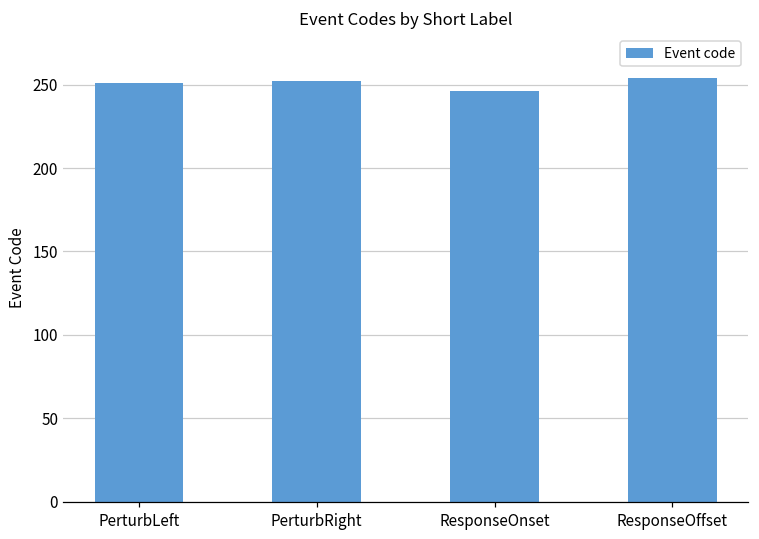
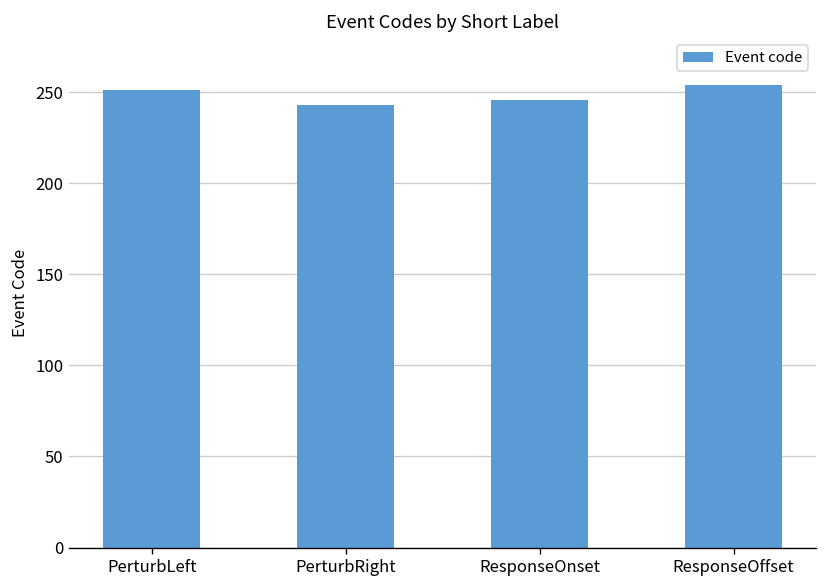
  {
    "PerturbLeft": 251,
-   "PerturbRight": 252,
+   "PerturbRight": 243,
    "ResponseOnset": 246,
    "ResponseOffset": 254
  }
